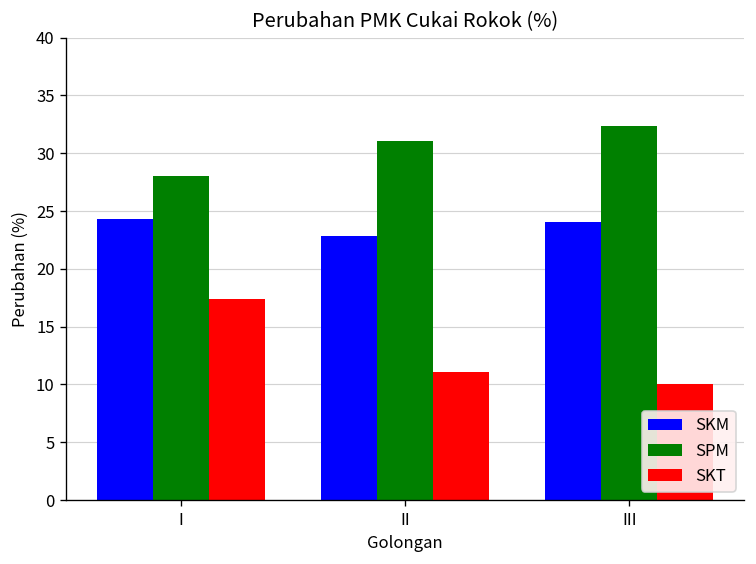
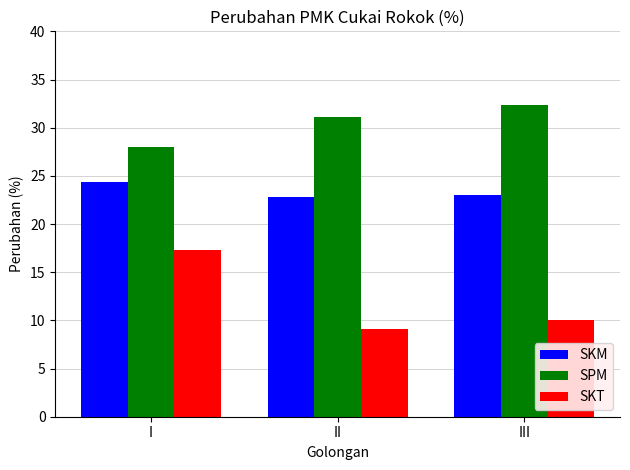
  {
    "SKM": {
      "I": 24,
      "II": 23,
-     "III": 24
+     "III": 23
    },
    "SPM": {
      "I": 28,
      "II": 31,
      "III": 32
    },
    "SKT": {
      "I": 17,
-     "II": 11,
+     "II": 9,
      "III": 10
    }
  }
